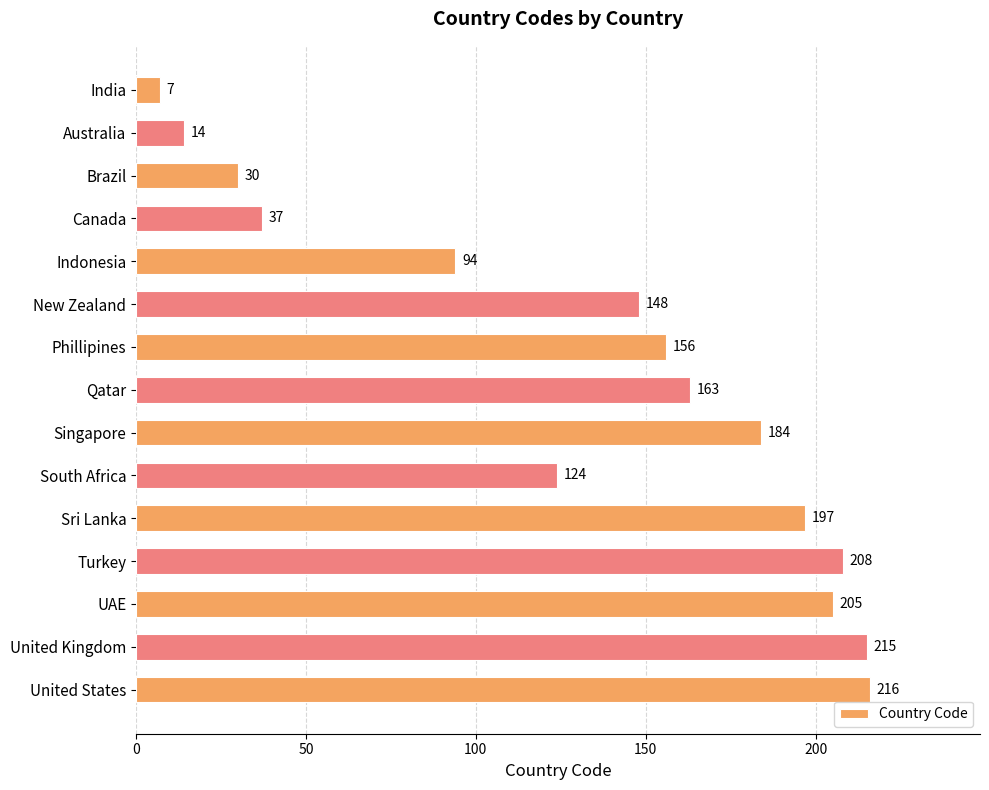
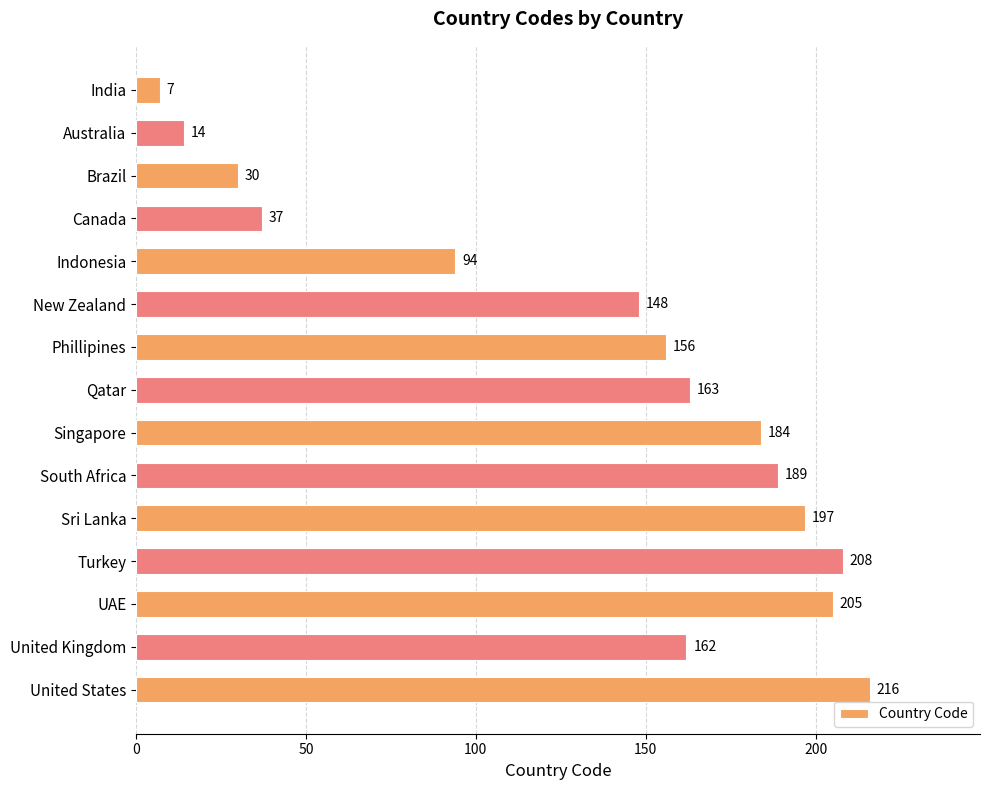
  {
    "India": 7,
    "Australia": 14,
    "Brazil": 30,
    "Canada": 37,
    "Indonesia": 94,
    "New Zealand": 148,
    "Phillipines": 156,
    "Qatar": 163,
    "Singapore": 184,
-   "South Africa": 124,
+   "South Africa": 189,
    "Sri Lanka": 197,
    "Turkey": 208,
    "UAE": 205,
-   "United Kingdom": 215,
+   "United Kingdom": 162,
    "United States": 216
  }
